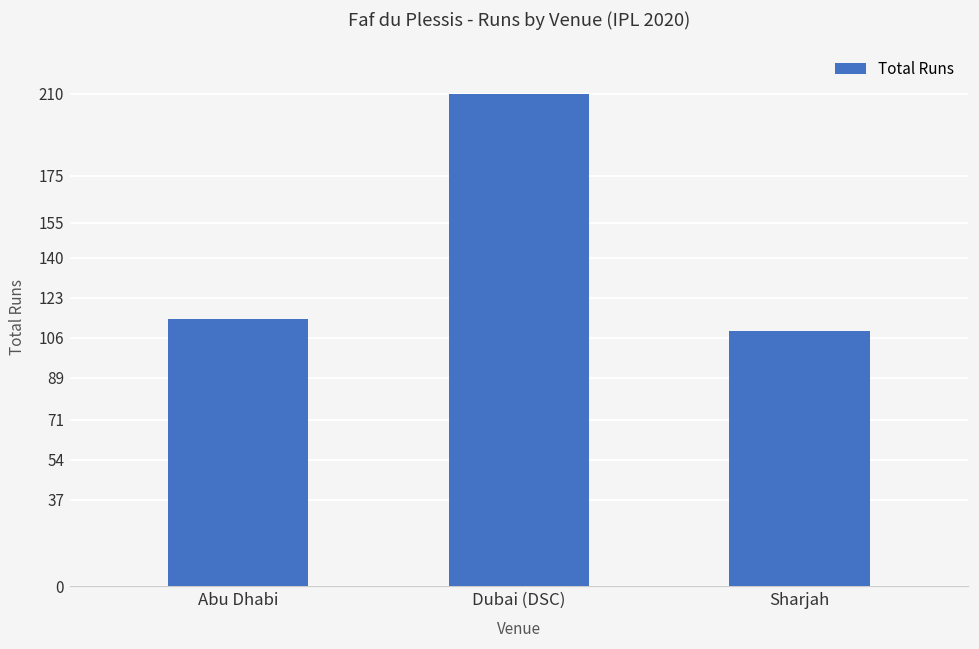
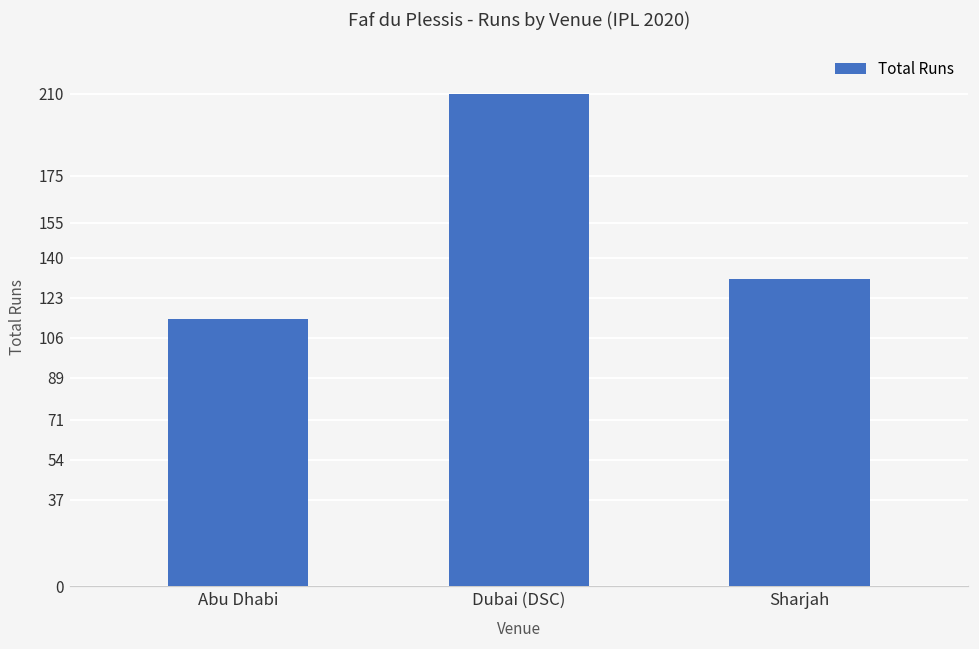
  {
    "Abu Dhabi": 114,
    "Dubai (DSC)": 210,
-   "Sharjah": 109
+   "Sharjah": 131
  }
